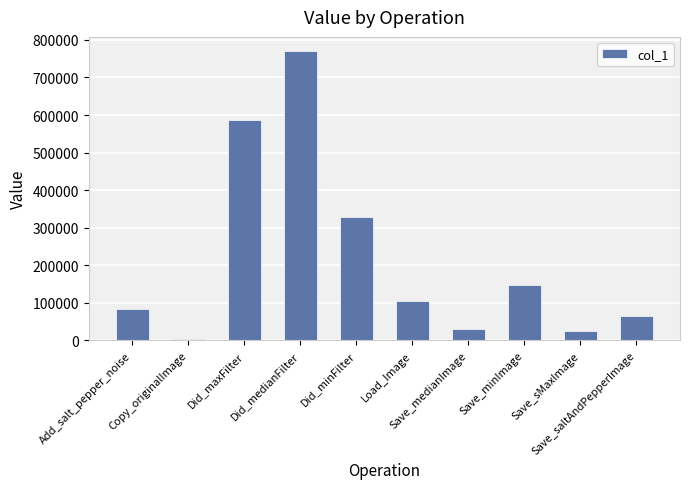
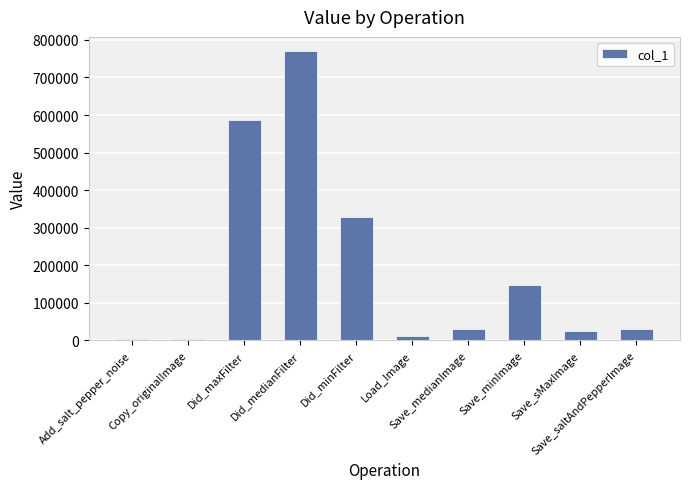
  {
-   "Add_salt_pepper_noise": 80000,
+   "Add_salt_pepper_noise": 10000,
    "Did_maxFilter": 590000,
    "Did_medianFilter": 770000,
    "Did_minFilter": 330000,
-   "Load_Image": 100000,
+   "Load_Image": 10000,
    "Save_medianImage": 30000,
    "Save_minImage": 150000,
    "Save_sMaxImage": 20000,
-   "Save_saltAndPepperImage": 60000
+   "Save_saltAndPepperImage": 30000
  }
